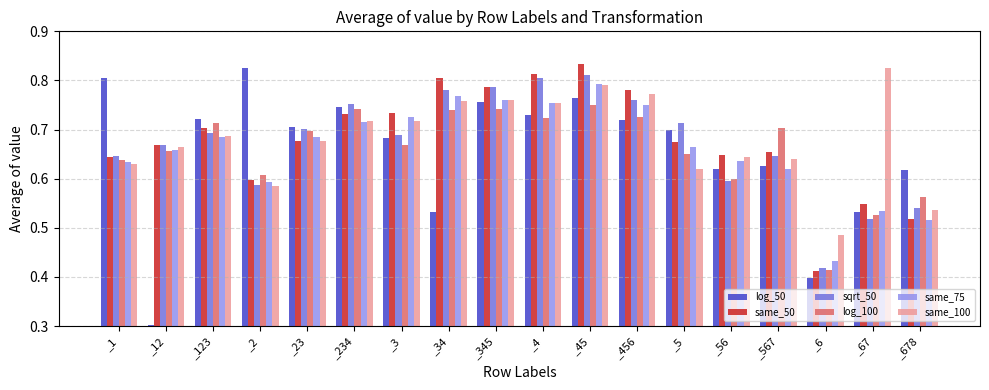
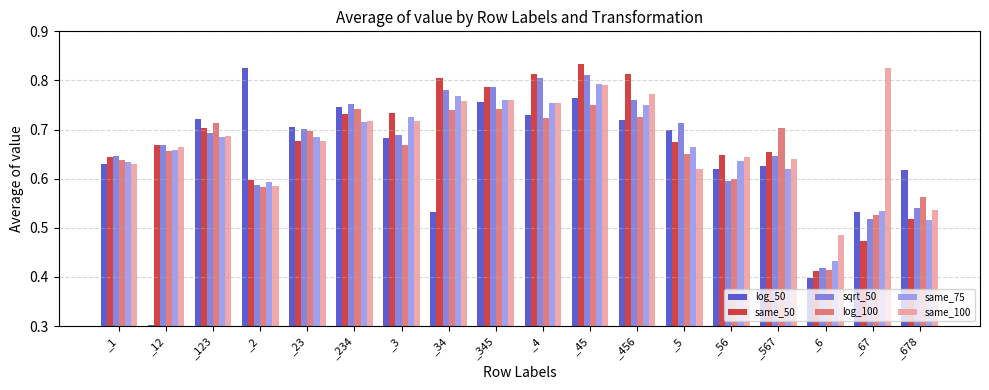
  {
    "log_50": {
-     "_1": 0.80,
+     "_1": 0.63,
      "_12": 0.30,
      "_123": 0.72,
      "_2": 0.83,
      "_23": 0.71,
      "_234": 0.75,
      "_3": 0.68,
      "_34": 0.53,
      "_345": 0.76,
      "_4": 0.73,
      "_45": 0.76,
      "_456": 0.72,
      "_5": 0.70,
      "_56": 0.62,
      "_567": 0.63,
      "_6": 0.40,
      "_67": 0.53,
      "_678": 0.62
    },
    "same_50": {
      "_1": 0.64,
      "_12": 0.67,
      "_123": 0.70,
      "_2": 0.60,
      "_23": 0.68,
      "_234": 0.73,
      "_3": 0.73,
      "_34": 0.81,
      "_345": 0.79,
      "_4": 0.81,
      "_45": 0.83,
-     "_456": 0.78,
+     "_456": 0.81,
      "_5": 0.67,
      "_56": 0.65,
      "_567": 0.65,
      "_6": 0.41,
-     "_67": 0.55,
+     "_67": 0.47,
      "_678": 0.52
    },
    "log_100": {
      "_1": 0.64,
      "_12": 0.66,
      "_123": 0.71,
-     "_2": 0.61,
+     "_2": 0.58,
      "_23": 0.70,
      "_234": 0.74,
      "_3": 0.67,
      "_34": 0.74,
      "_345": 0.74,
      "_4": 0.72,
      "_45": 0.75,
      "_456": 0.73,
      "_5": 0.65,
      "_56": 0.60,
      "_567": 0.70,
      "_6": 0.41,
      "_67": 0.53,
      "_678": 0.56
    },
    "same_100": {
      "_1": 0.63,
      "_12": 0.66,
      "_123": 0.69,
      "_2": 0.59,
      "_23": 0.68,
      "_234": 0.72,
      "_3": 0.72,
      "_34": 0.76,
      "_345": 0.76,
      "_4": 0.75,
      "_45": 0.79,
      "_456": 0.77,
      "_5": 0.62,
      "_56": 0.64,
      "_567": 0.64,
      "_6": 0.49,
      "_67": 0.83,
      "_678": 0.54
    }
  }
